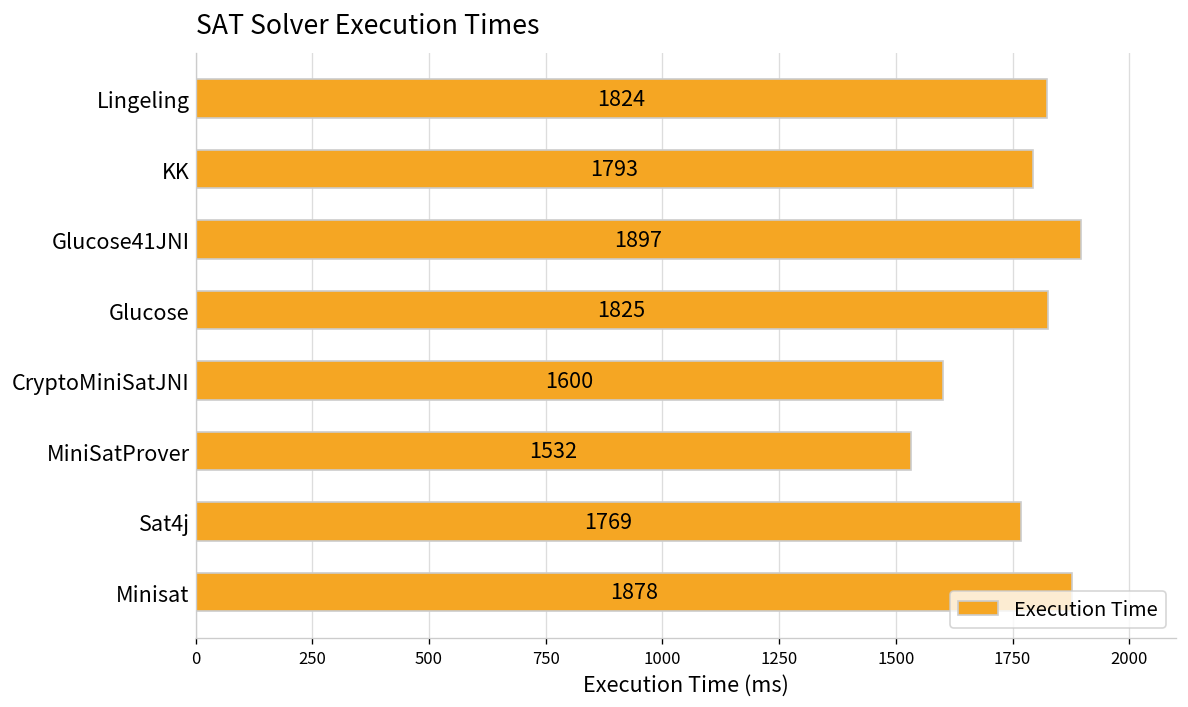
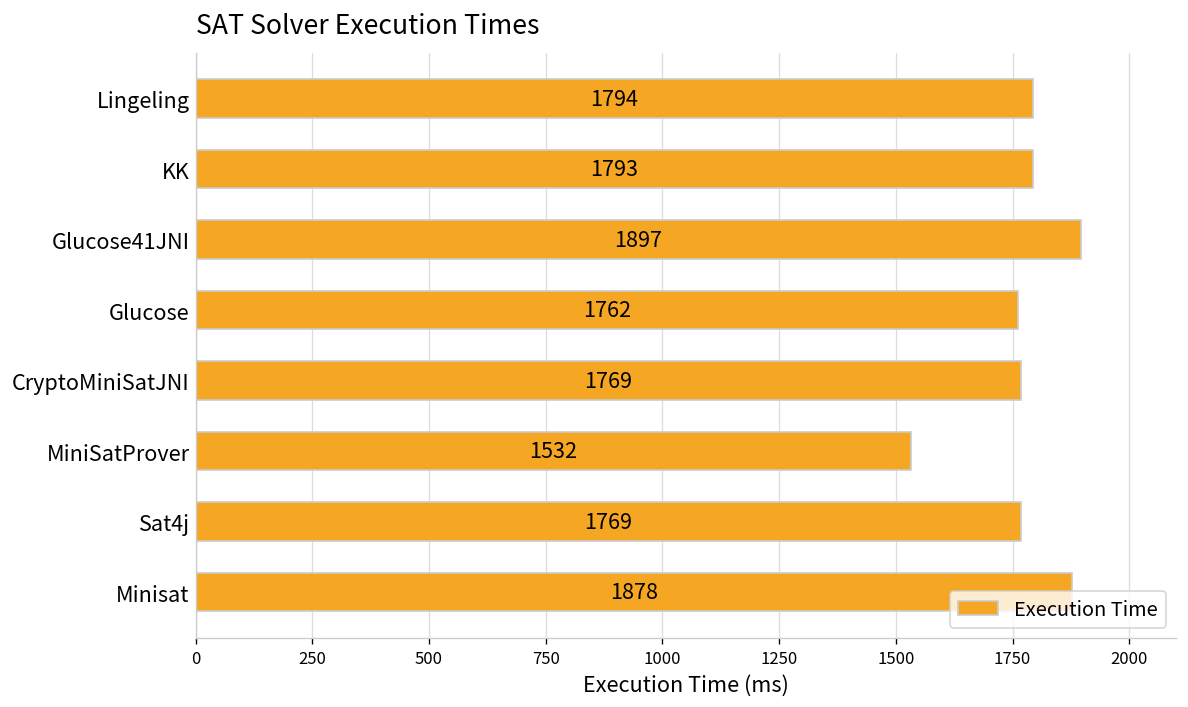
  {
-   "Lingeling": 1824,
+   "Lingeling": 1794,
    "KK": 1793,
    "Glucose41JNI": 1897,
-   "Glucose": 1825,
-   "CryptoMiniSatJNI": 1600,
+   "Glucose": 1762,
+   "CryptoMiniSatJNI": 1769,
    "MiniSatProver": 1532,
    "Sat4j": 1769
  }
